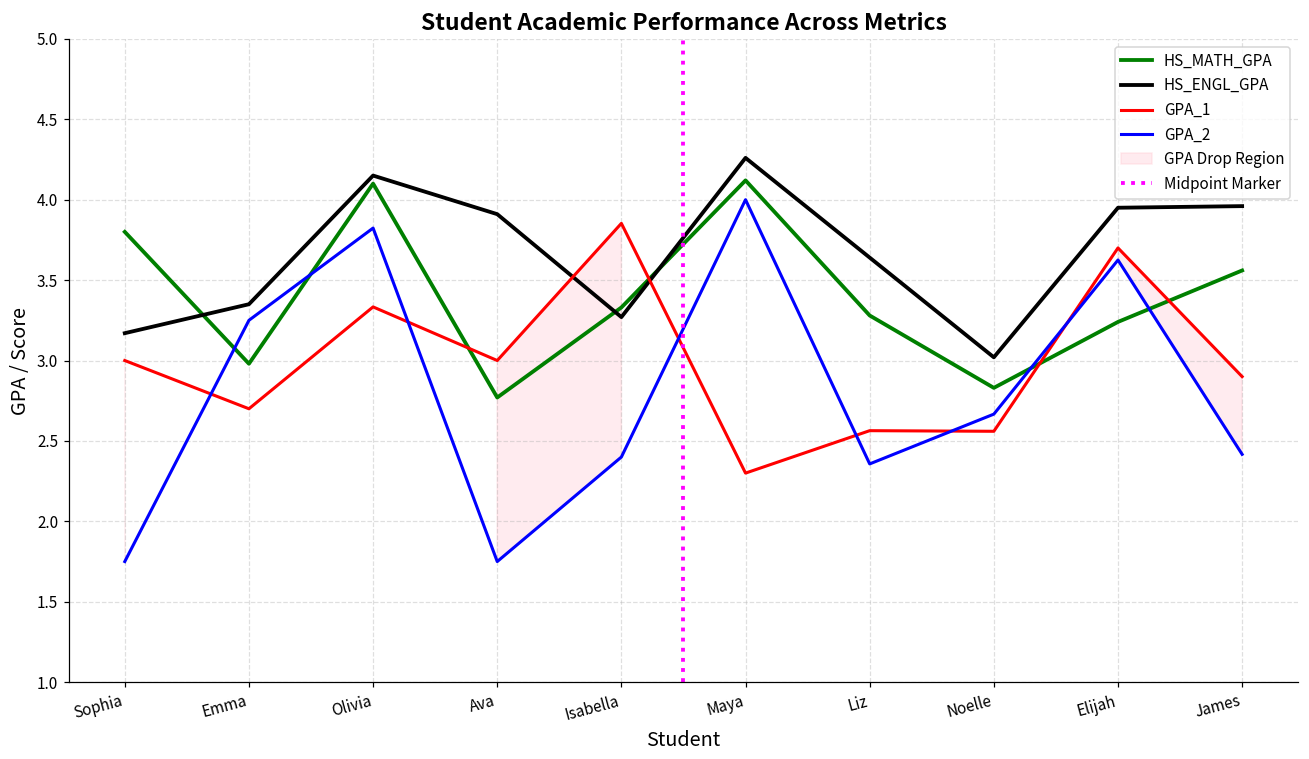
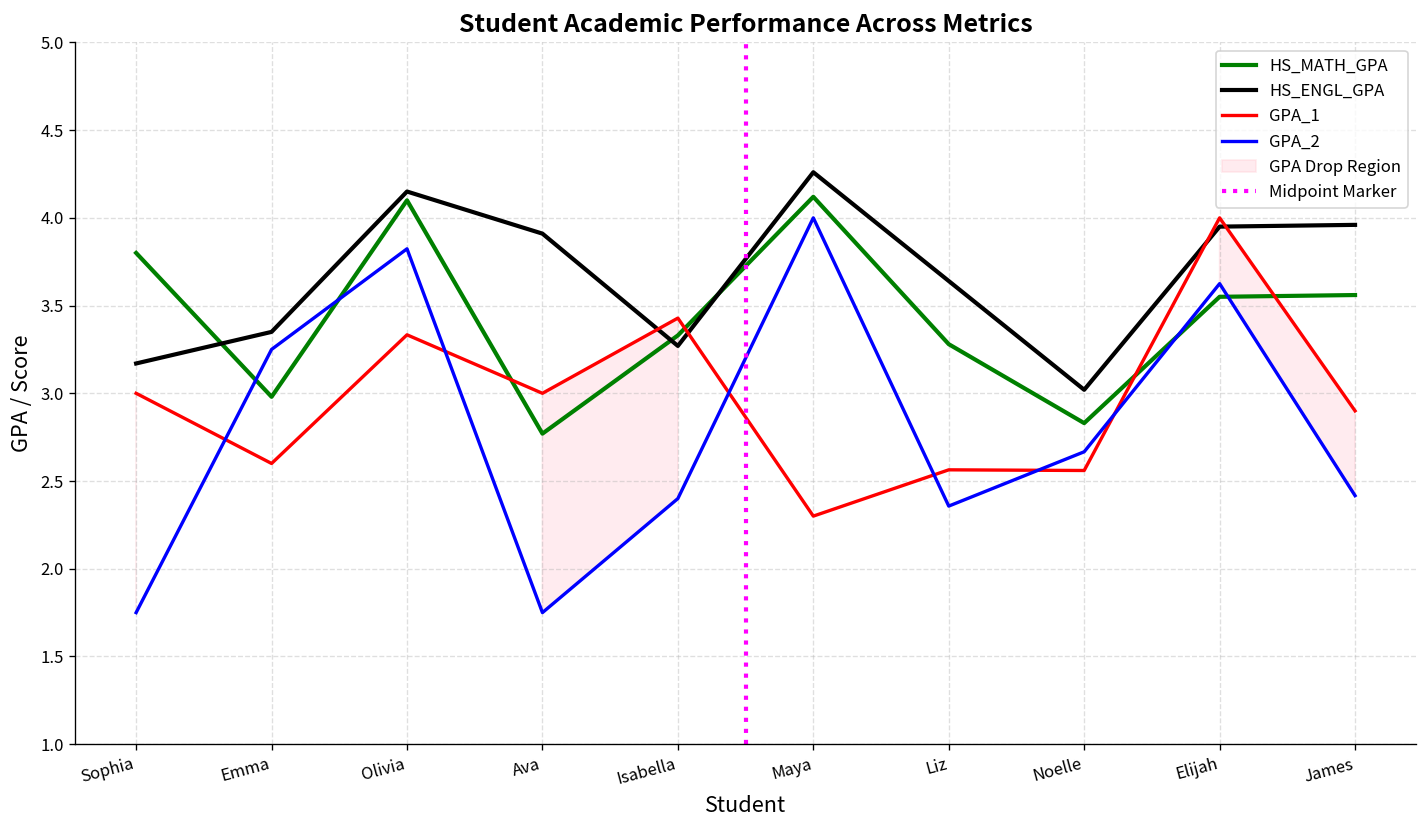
  {
    "HS_MATH_GPA": {
      "Sophia": 3.80,
      "Emma": 2.98,
      "Olivia": 4.10,
      "Ava": 2.77,
      "Isabella": 3.33,
      "Maya": 4.12,
      "Liz": 3.28,
      "Noelle": 2.83,
-     "Elijah": 3.24,
+     "Elijah": 3.55,
      "James": 3.56
    },
    "HS_ENGL_GPA": {
      "Sophia": 3.17,
      "Emma": 3.35,
      "Olivia": 4.15,
      "Ava": 3.91,
      "Isabella": 3.27,
      "Maya": 4.26,
      "Liz": 3.64,
      "Noelle": 3.02,
      "Elijah": 3.95,
      "James": 3.96
    },
    "GPA_1": {
      "Sophia": 3.00,
-     "Emma": 2.7,
+     "Emma": 2.6,
      "Olivia": 3.33,
      "Ava": 3.00,
-     "Isabella": 3.85,
+     "Isabella": 3.43,
      "Maya": 2.30,
      "Liz": 2.56,
      "Noelle": 2.56,
-     "Elijah": 3.7,
+     "Elijah": 4.0,
      "James": 2.90
    },
    "GPA_2": {
      "Sophia": 1.75,
      "Emma": 3.25,
      "Olivia": 3.82,
      "Ava": 1.75,
      "Isabella": 2.40,
      "Maya": 4.00,
      "Liz": 2.36,
      "Noelle": 2.67,
      "Elijah": 3.63,
      "James": 2.42
    }
  }
